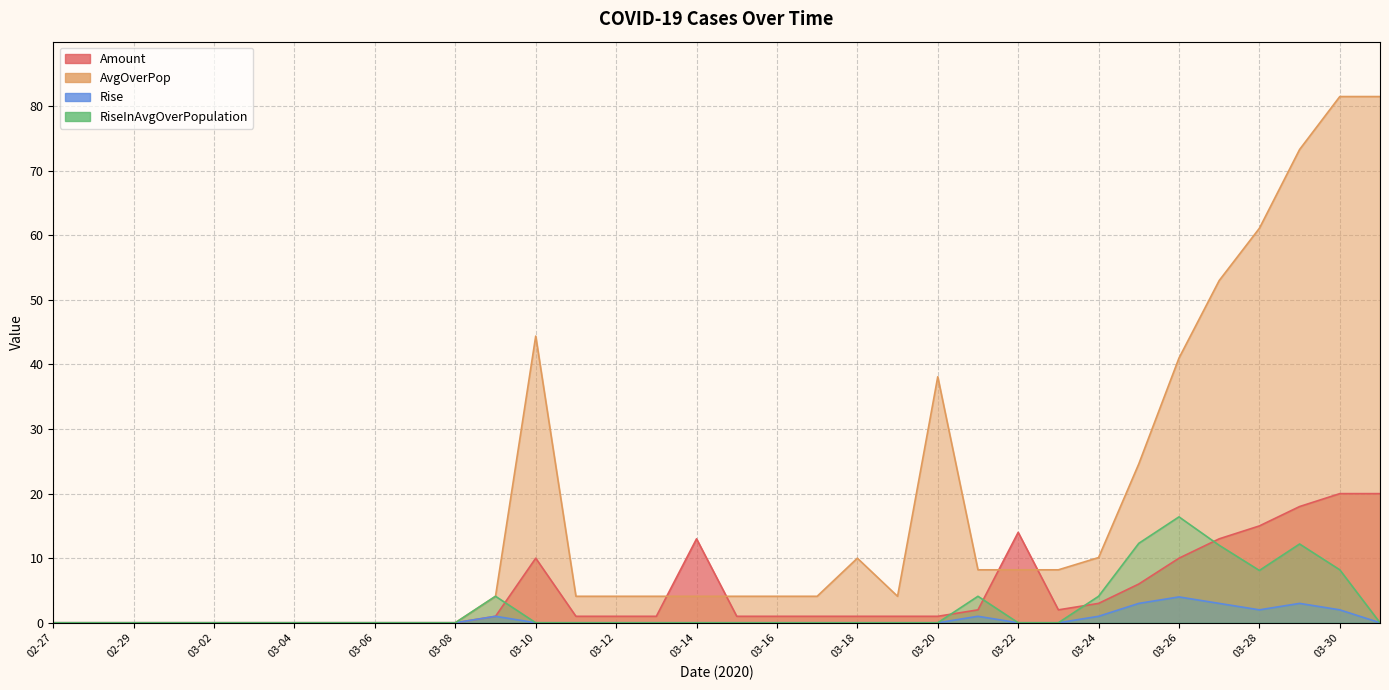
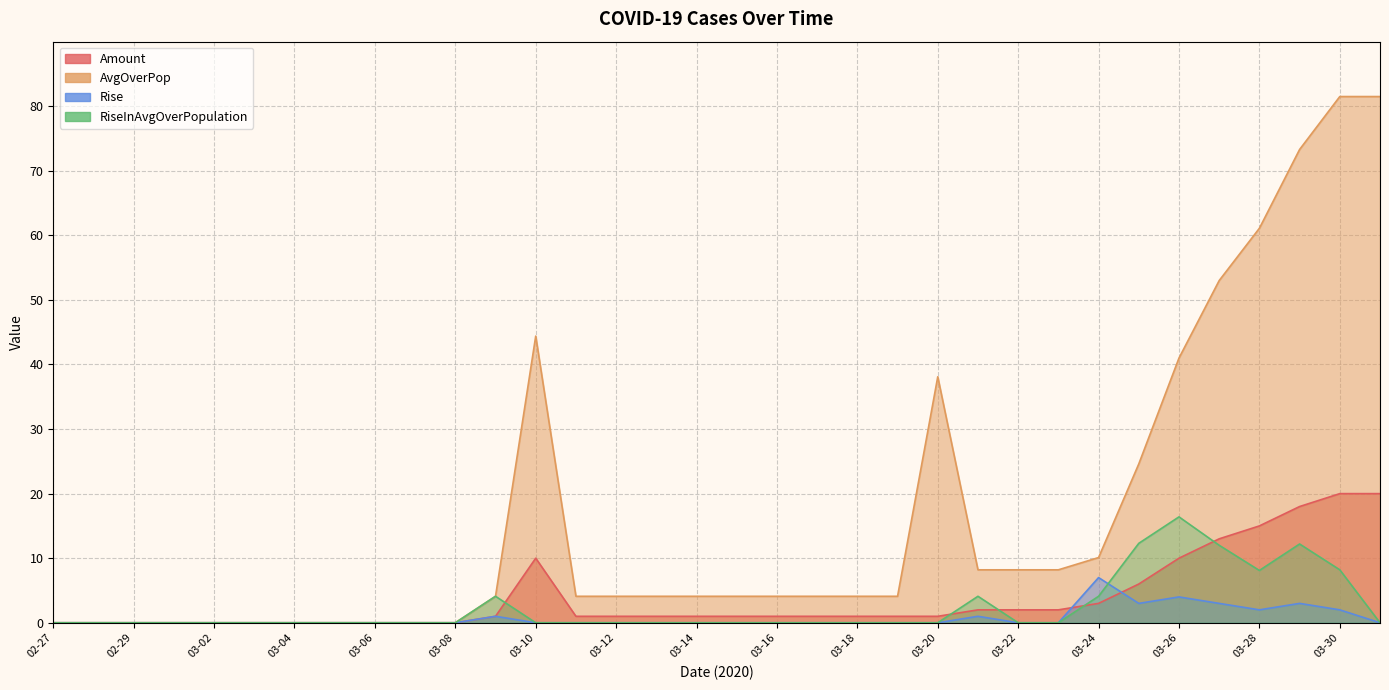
  {
    "Amount": {
      "03-10": 10,
      "03-12": 1,
-     "03-14": 13,
+     "03-14": 1,
      "03-16": 1,
      "03-18": 1,
      "03-20": 1,
-     "03-22": 14,
+     "03-22": 2,
      "03-24": 3,
      "03-26": 10,
      "03-28": 15,
      "03-30": 20
    },
    "AvgOverPop": {
      "03-10": 44,
      "03-12": 4,
      "03-14": 4,
      "03-16": 4,
-     "03-18": 10,
+     "03-18": 4,
      "03-20": 38,
      "03-22": 8,
      "03-24": 10,
      "03-26": 41,
      "03-28": 61,
      "03-30": 82
    },
    "Rise": {
-     "03-24": 1,
+     "03-24": 7,
      "03-26": 4,
      "03-28": 2,
      "03-30": 2
    },
    "RiseInAvgOverPopulation": {
      "03-24": 4,
      "03-26": 16,
      "03-28": 8,
      "03-30": 8
    }
  }
